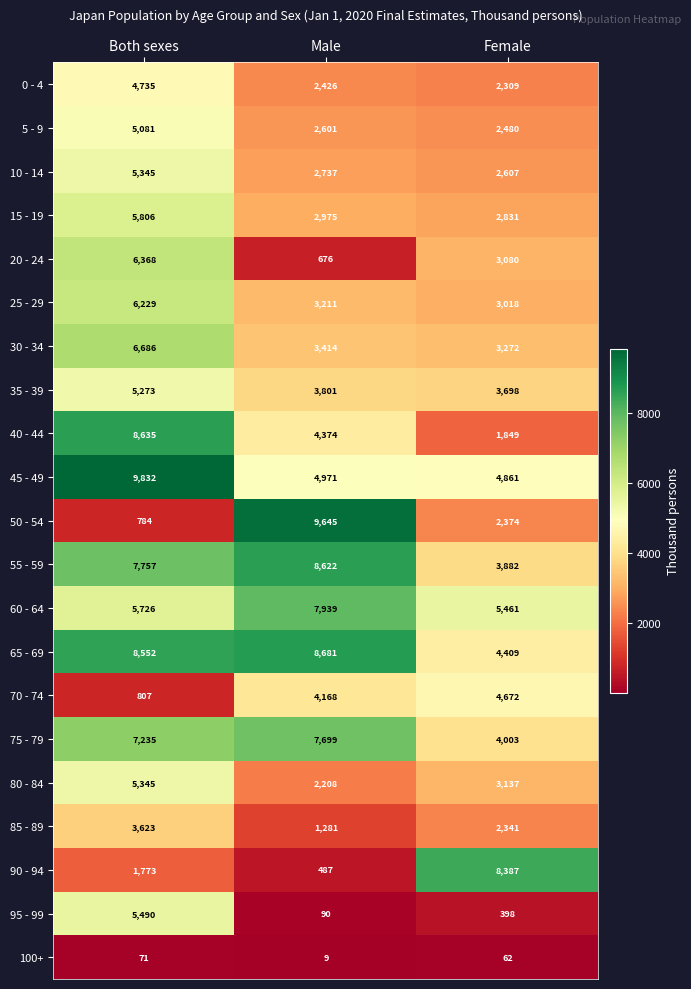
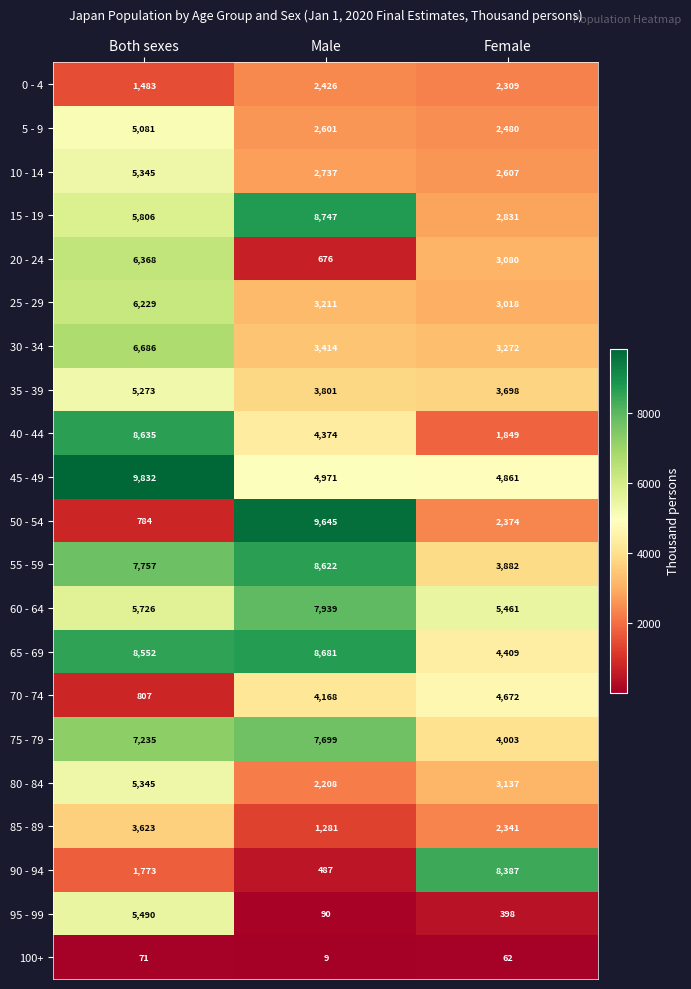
  {
    "0 - 4": {
-     "Both sexes": "4,735",
+     "Both sexes": "1,483",
      "Male": "2,426",
      "Female": "2,309"
    },
    "5 - 9": {
      "Both sexes": "5,081",
      "Male": "2,601",
      "Female": "2,480"
    },
    "10 - 14": {
      "Both sexes": "5,345",
      "Male": "2,737",
      "Female": "2,607"
    },
    "15 - 19": {
      "Both sexes": "5,806",
-     "Male": "2,975",
+     "Male": "8,747",
      "Female": "2,831"
    },
    "20 - 24": {
      "Both sexes": "6,368",
      "Male": "676",
      "Female": "3,080"
    },
    "25 - 29": {
      "Both sexes": "6,229",
      "Male": "3,211",
      "Female": "3,018"
    },
    "30 - 34": {
      "Both sexes": "6,686",
      "Male": "3,414",
      "Female": "3,272"
    },
    "35 - 39": {
      "Both sexes": "5,273",
      "Male": "3,801",
      "Female": "3,698"
    },
    "40 - 44": {
      "Both sexes": "8,635",
      "Male": "4,374",
      "Female": "1,849"
    },
    "45 - 49": {
      "Both sexes": "9,832",
      "Male": "4,971",
      "Female": "4,861"
    },
    "50 - 54": {
      "Both sexes": "784",
      "Male": "9,645",
      "Female": "2,374"
    },
    "55 - 59": {
      "Both sexes": "7,757",
      "Male": "8,622",
      "Female": "3,882"
    },
    "60 - 64": {
      "Both sexes": "5,726",
      "Male": "7,939",
      "Female": "5,461"
    },
    "65 - 69": {
      "Both sexes": "8,552",
      "Male": "8,681",
      "Female": "4,409"
    },
    "70 - 74": {
      "Both sexes": "807",
      "Male": "4,168",
      "Female": "4,672"
    },
    "75 - 79": {
      "Both sexes": "7,235",
      "Male": "7,699",
      "Female": "4,003"
    },
    "80 - 84": {
      "Both sexes": "5,345",
      "Male": "2,208",
      "Female": "3,137"
    },
    "85 - 89": {
      "Both sexes": "3,623",
      "Male": "1,281",
      "Female": "2,341"
    },
    "90 - 94": {
      "Both sexes": "1,773",
      "Male": "487",
      "Female": "8,387"
    },
    "95 - 99": {
      "Both sexes": "5,490",
      "Male": "90",
      "Female": "398"
    },
    "100+": {
      "Both sexes": "71",
      "Male": "9",
      "Female": "62"
    }
  }
